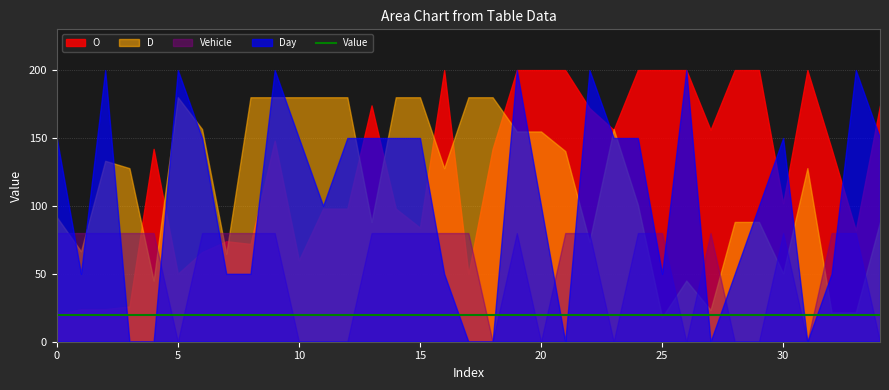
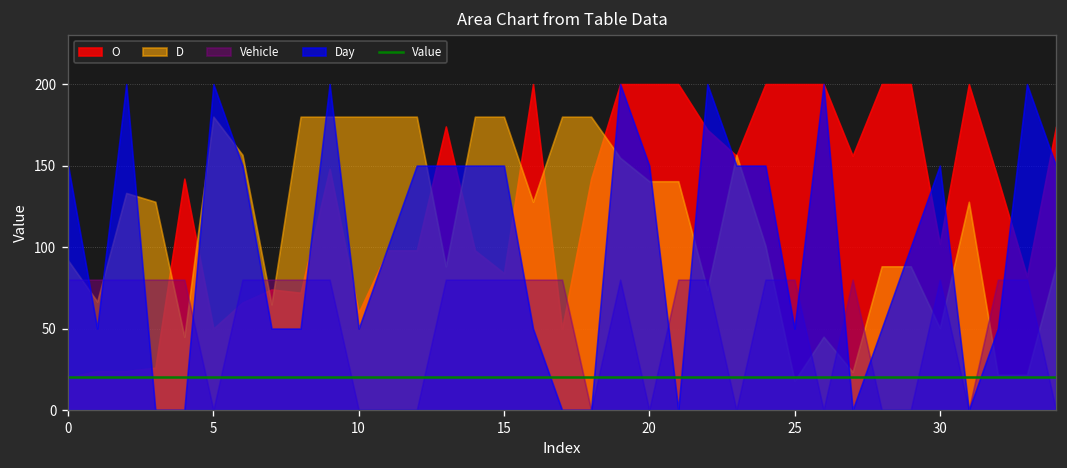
  {
    "Value": {
      "5": 20,
      "10": 20,
      "15": 20,
      "20": 20,
      "25": 20,
      "30": 20
    },
    "O": {
      "5": 50,
      "10": 60,
      "15": 84,
      "20": 200,
      "25": 200,
      "30": 102
    },
    "D": {
      "0": 92,
      "5": 180,
      "10": 180,
      "15": 180,
-     "20": 155,
+     "20": 140,
      "25": 18,
      "30": 50
    },
    "Vehicle": {
      "0": 80,
      "5": 0,
      "10": 0,
      "15": 80,
      "20": 0,
      "25": 80,
      "30": 80
    },
    "Day": {
      "0": 150,
      "5": 200,
-     "10": 150,
+     "10": 50,
      "15": 150,
-     "20": 100,
+     "20": 150,
      "25": 50,
      "30": 150
    }
  }
